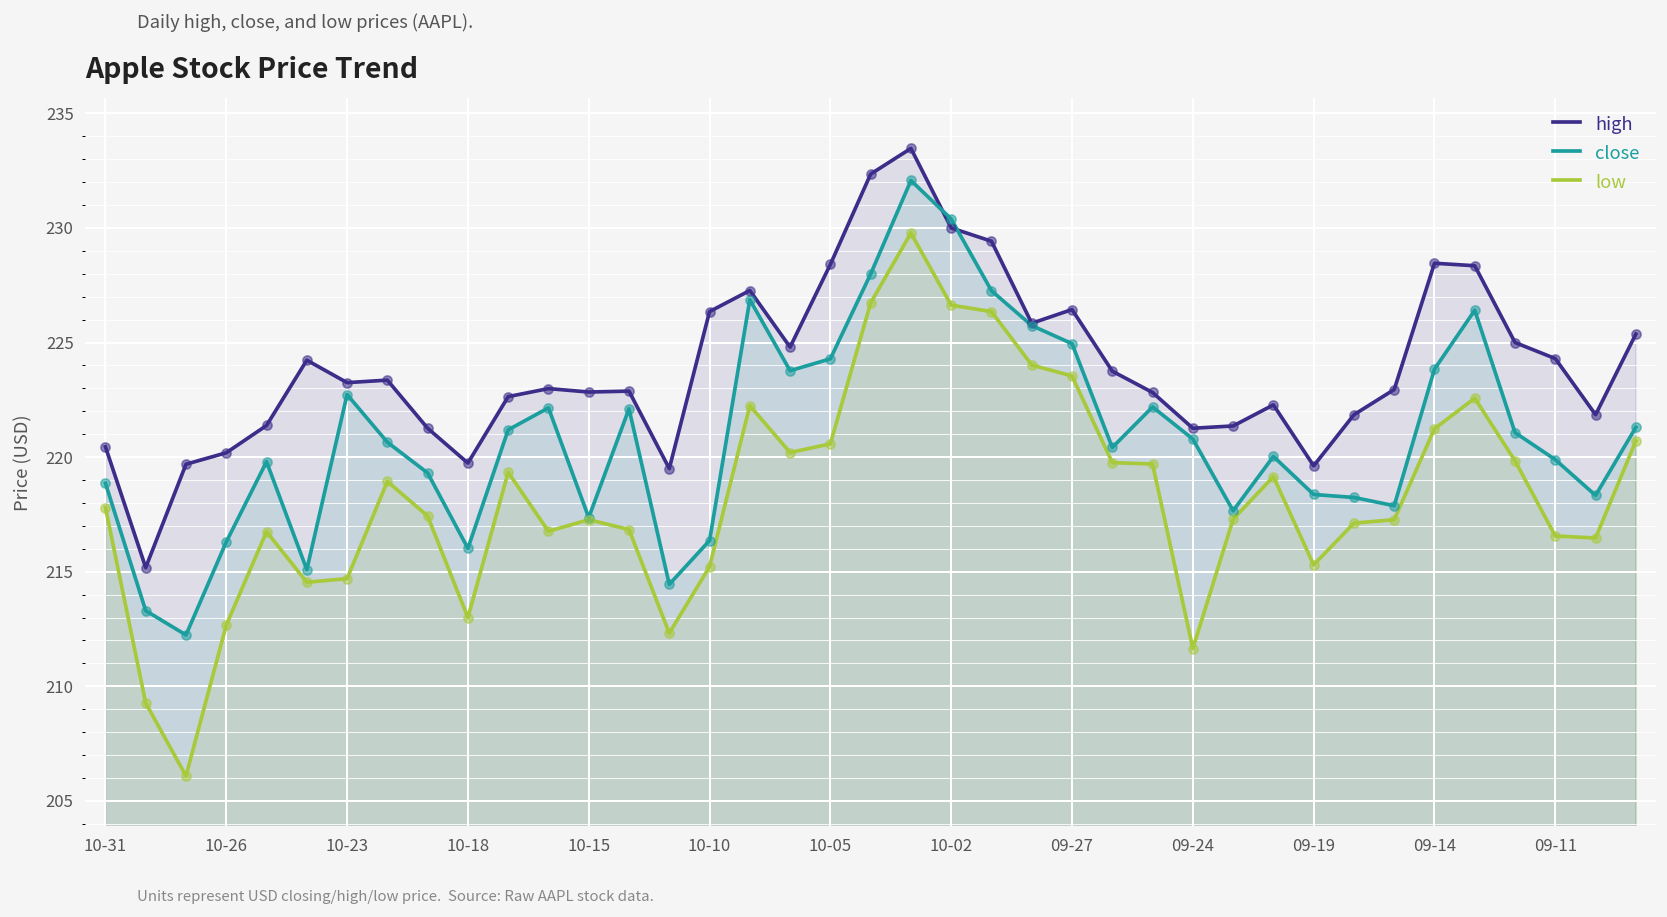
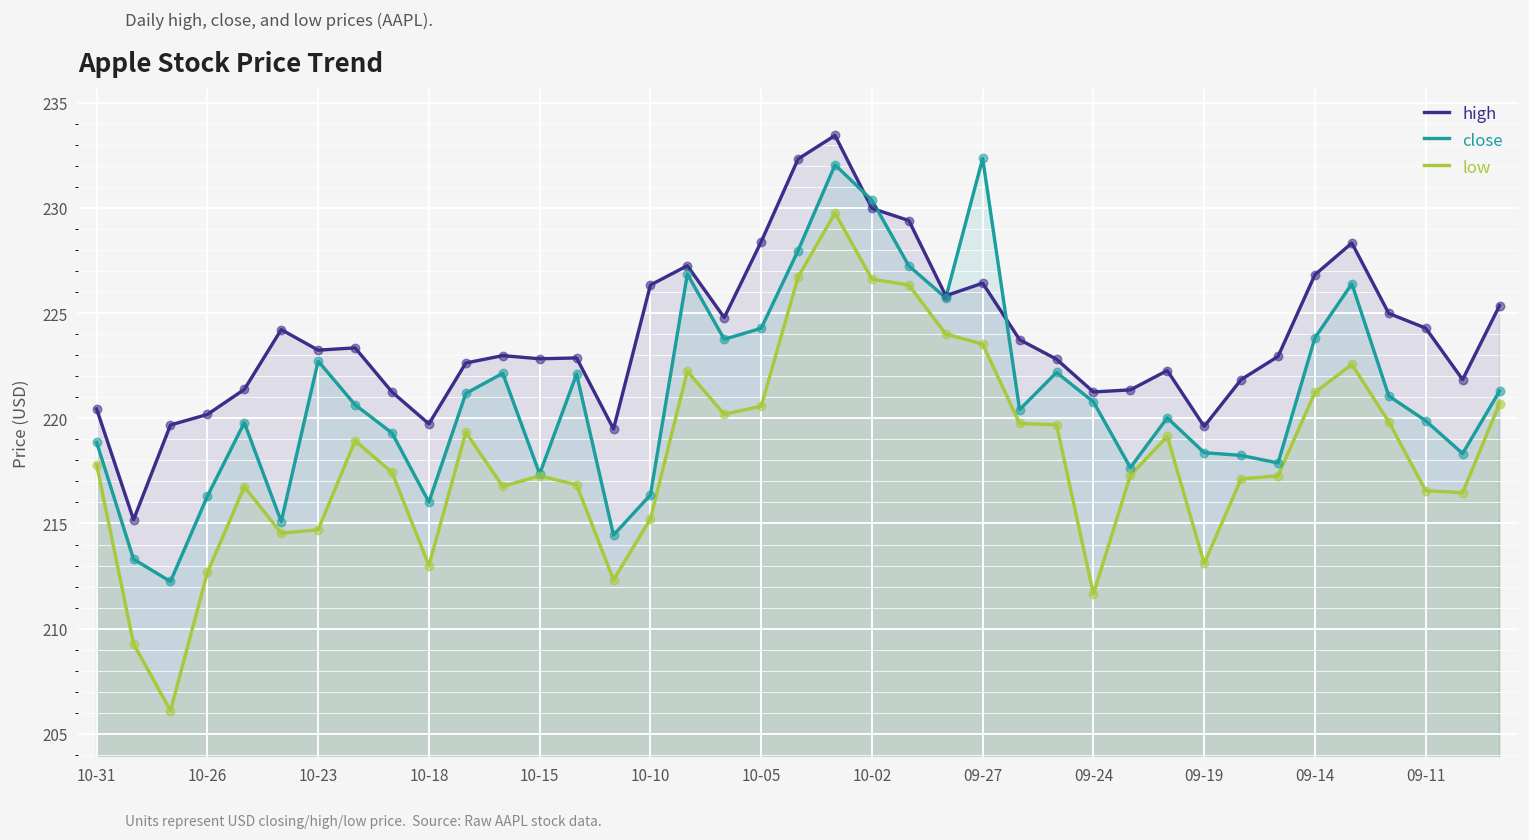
  {
    "high": {
      "10-31": 220.5,
      "10-26": 220.2,
      "10-23": 223.3,
      "10-18": 219.7,
      "10-15": 222.8,
      "10-10": 226.4,
      "10-05": 228.4,
      "10-02": 230.0,
      "09-27": 226.4,
      "09-24": 221.3,
      "09-19": 219.6,
-     "09-14": 228.5,
+     "09-14": 226.8,
      "09-11": 224.3
    },
    "close": {
      "10-31": 218.9,
      "10-26": 216.3,
      "10-23": 222.7,
      "10-18": 216.0,
      "10-10": 216.4,
      "10-05": 224.3,
      "10-02": 230.4,
-     "09-27": 225.0,
+     "09-27": 232.4,
      "09-24": 220.8,
      "09-19": 218.4,
      "09-14": 223.8,
      "09-11": 219.9
    },
    "low": {
      "10-31": 217.8,
      "10-26": 212.7,
      "10-23": 214.7,
      "10-18": 213.0,
      "10-10": 215.2,
      "10-05": 220.6,
      "10-02": 226.6,
      "09-27": 223.5,
      "09-24": 211.7,
-     "09-19": 215.3,
+     "09-19": 213.1,
      "09-14": 221.2,
      "09-11": 216.6
    }
  }
